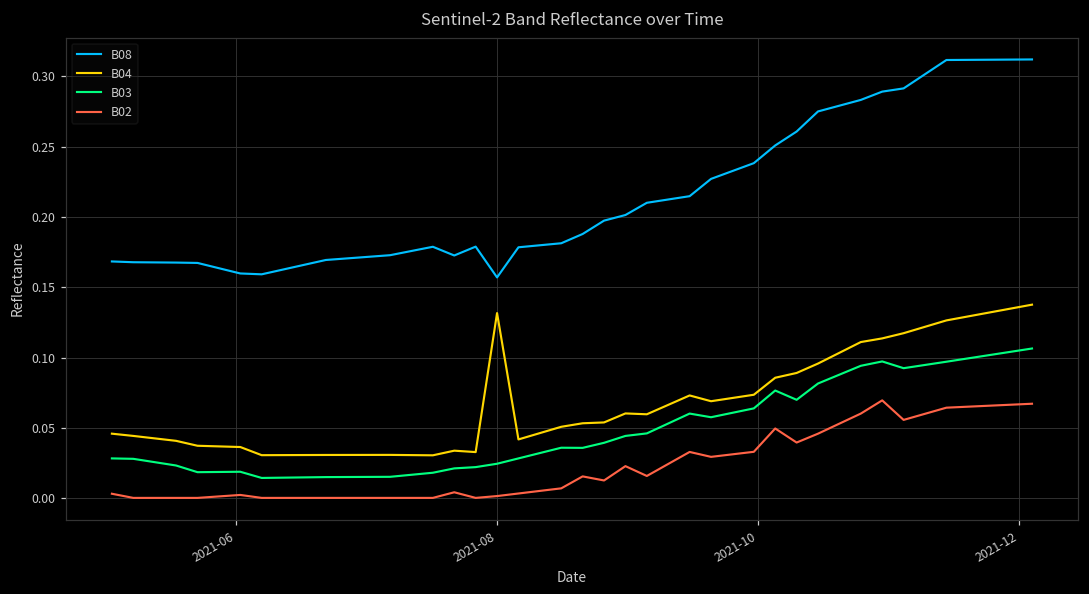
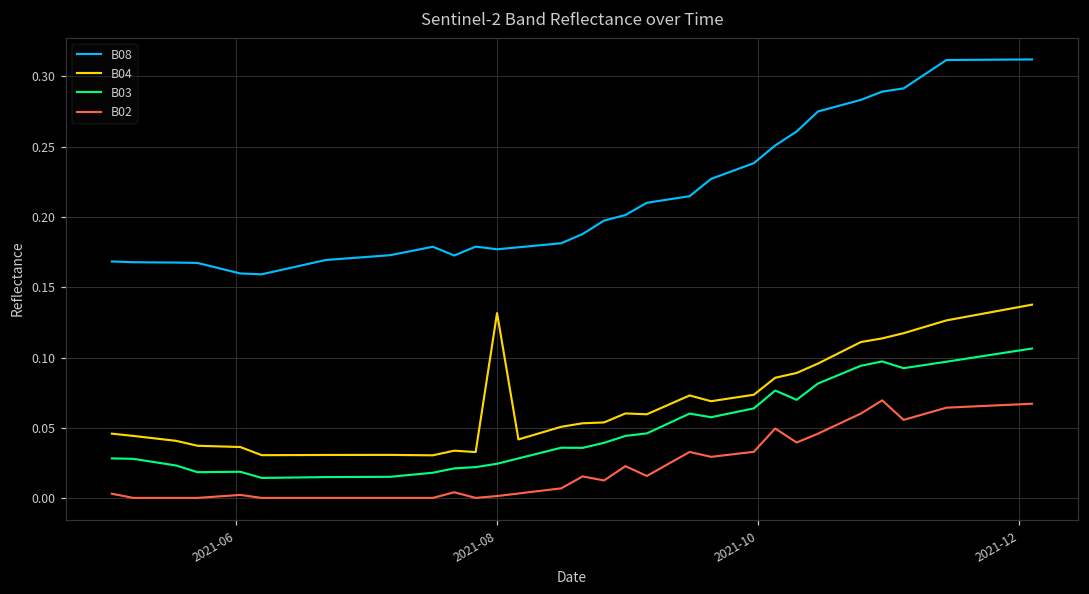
  {
    "B08": {
-     "2021-08": 0.157
+     "2021-08": 0.177
    },
    "B04": {
      "2021-08": 0.132
    },
    "B03": {
      "2021-08": 0.024
    },
    "B02": {
      "2021-08": 0.001
    }
  }
